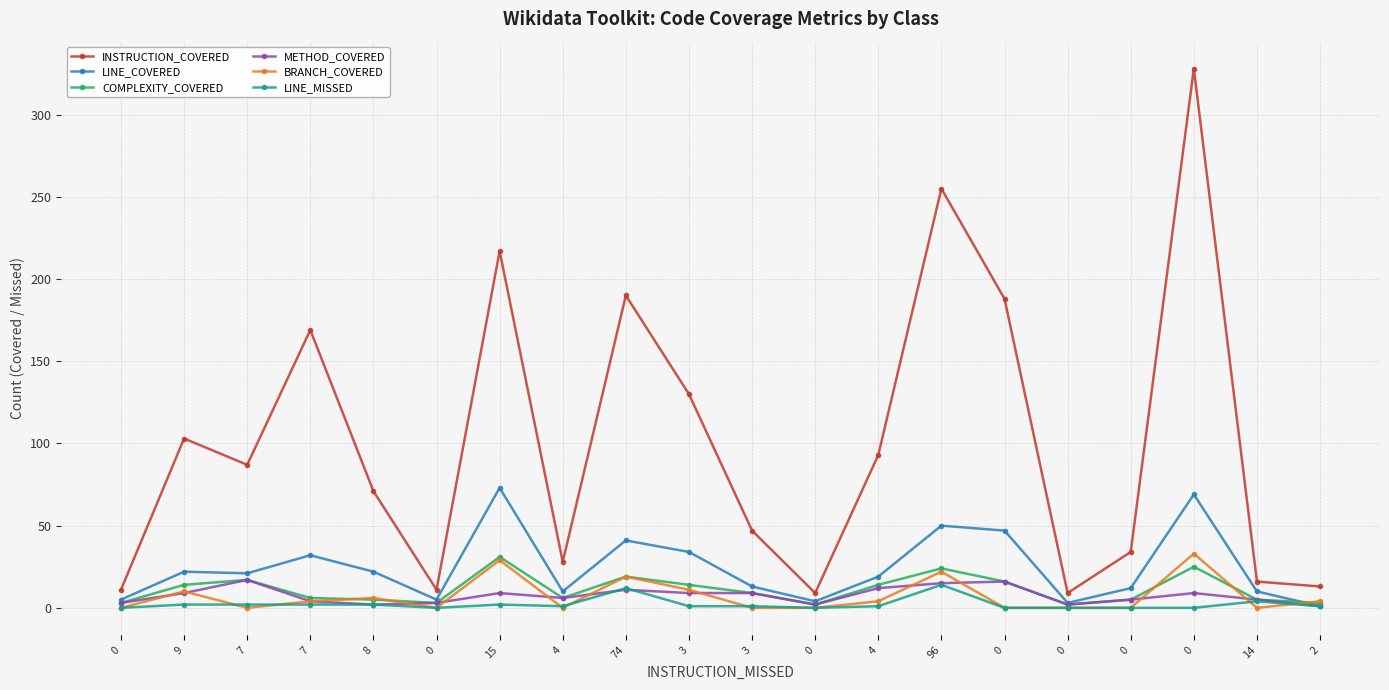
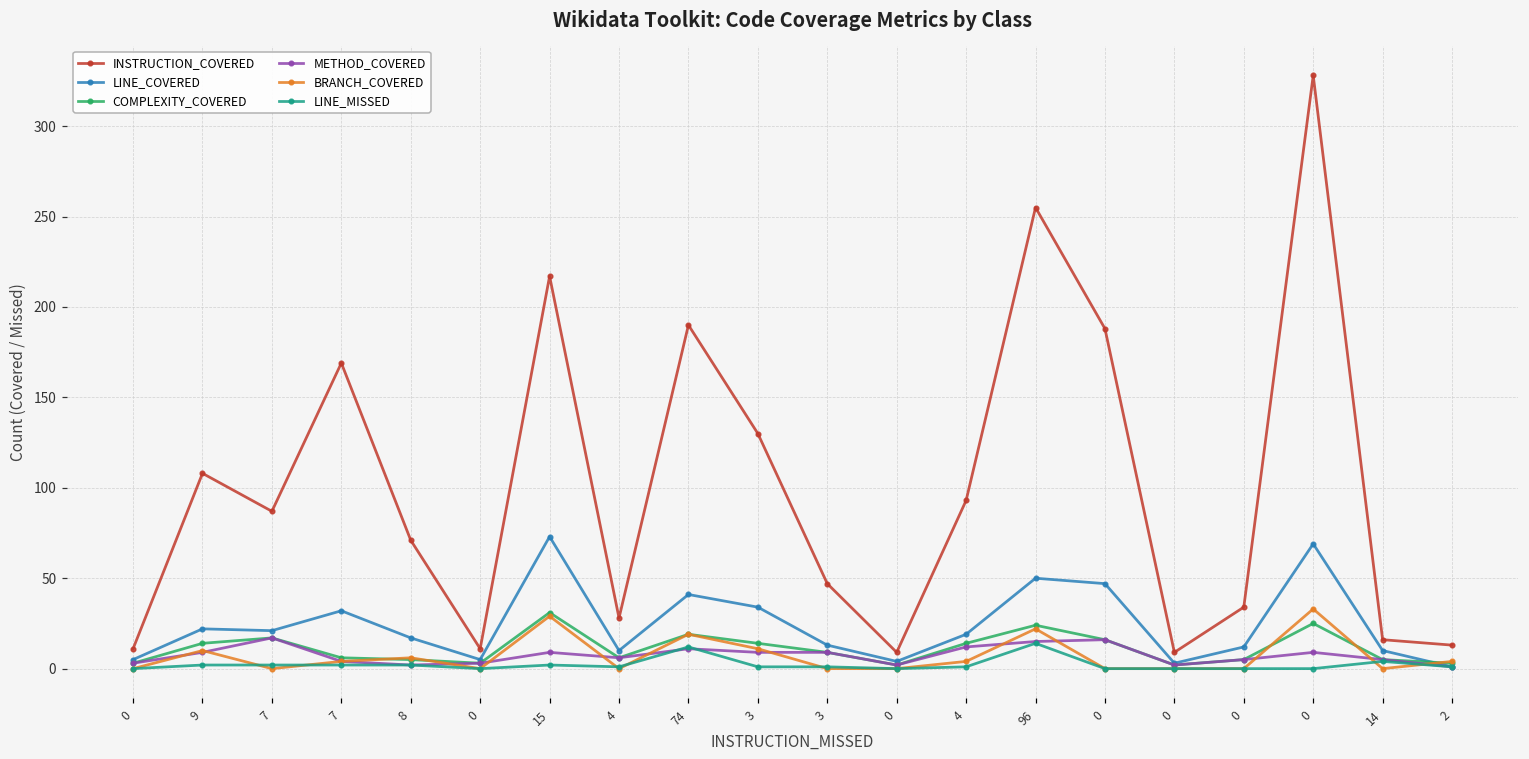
  {
    "INSTRUCTION_COVERED": {
-     "9": 103,
+     "9": 108,
      "8": 71,
      "15": 217,
      "74": 190,
      "96": 255,
      "14": 16,
      "2": 13
    },
    "LINE_COVERED": {
      "9": 22,
-     "8": 22,
+     "8": 17,
      "15": 73,
      "74": 41,
      "96": 50,
      "14": 10
    },
    "METHOD_COVERED": {
      "15": 9
    },
    "BRANCH_COVERED": {
      "15": 29,
      "96": 22,
      "14": 0
    }
  }
